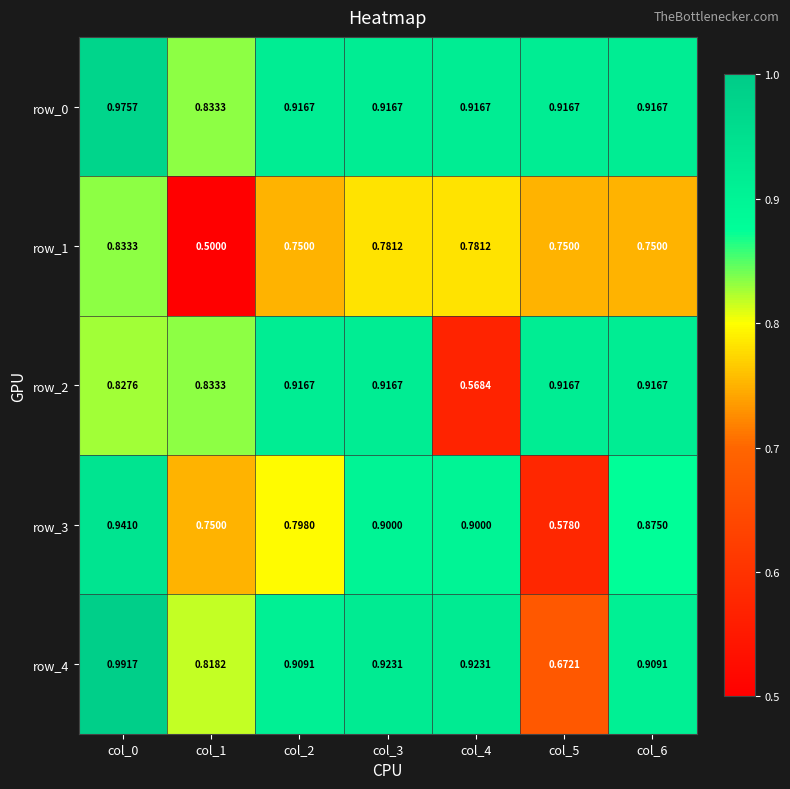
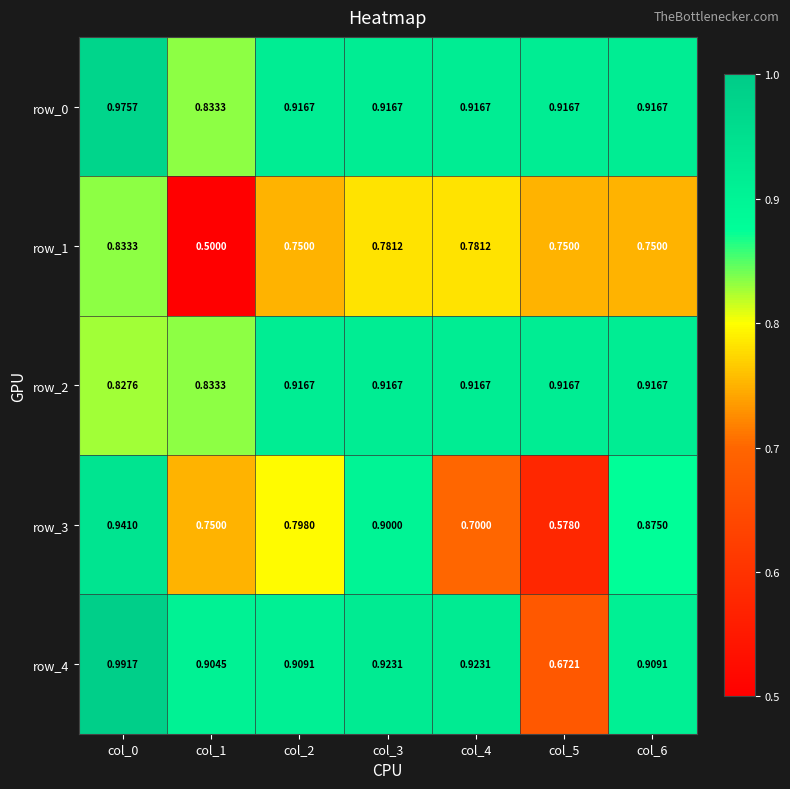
  {
    "row_0": {
      "col_0": 0.9757,
      "col_1": 0.8333,
      "col_2": 0.9167,
      "col_3": 0.9167,
      "col_4": 0.9167,
      "col_5": 0.9167,
      "col_6": 0.9167
    },
    "row_1": {
      "col_0": 0.8333,
      "col_1": 0.5000,
      "col_2": 0.7500,
      "col_3": 0.7812,
      "col_4": 0.7812,
      "col_5": 0.7500,
      "col_6": 0.7500
    },
    "row_2": {
      "col_0": 0.8276,
      "col_1": 0.8333,
      "col_2": 0.9167,
      "col_3": 0.9167,
-     "col_4": 0.5684,
+     "col_4": 0.9167,
      "col_5": 0.9167,
      "col_6": 0.9167
    },
    "row_3": {
      "col_0": 0.9410,
      "col_1": 0.7500,
      "col_2": 0.7980,
      "col_3": 0.9000,
-     "col_4": 0.9000,
+     "col_4": 0.7000,
      "col_5": 0.5780,
      "col_6": 0.8750
    },
    "row_4": {
      "col_0": 0.9917,
-     "col_1": 0.8182,
+     "col_1": 0.9045,
      "col_2": 0.9091,
      "col_3": 0.9231,
      "col_4": 0.9231,
      "col_5": 0.6721,
      "col_6": 0.9091
    }
  }
